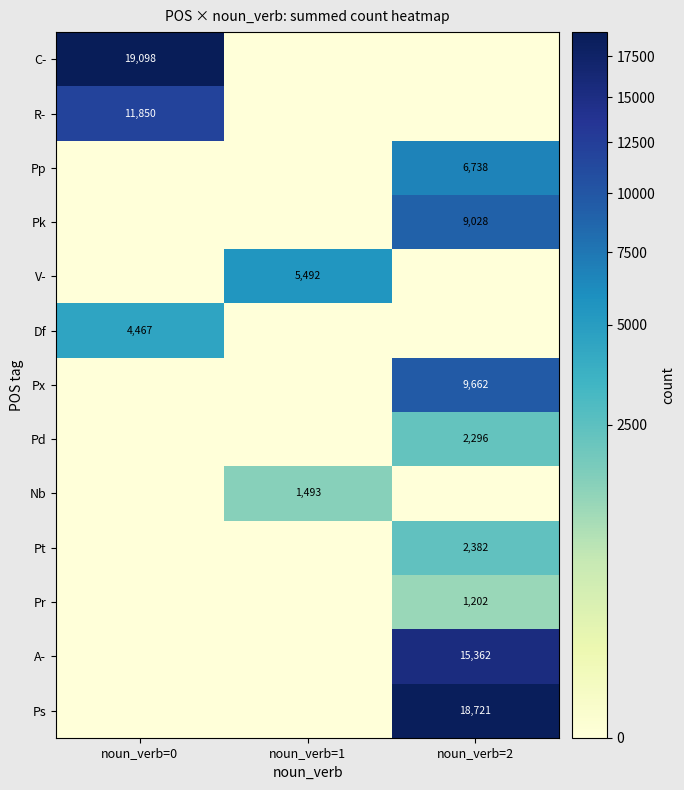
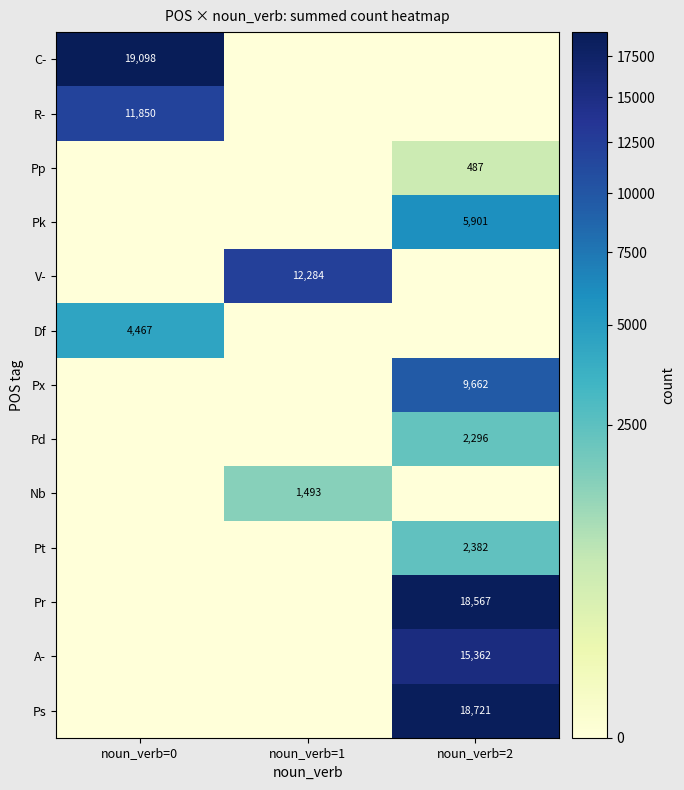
  {
    "C-": {
      "noun_verb=0": "19,098"
    },
    "R-": {
      "noun_verb=0": "11,850"
    },
    "Pp": {
-     "noun_verb=2": "6,738"
+     "noun_verb=2": "487"
    },
    "Pk": {
-     "noun_verb=2": "9,028"
+     "noun_verb=2": "5,901"
    },
    "V-": {
-     "noun_verb=1": "5,492"
+     "noun_verb=1": "12,284"
    },
    "Df": {
      "noun_verb=0": "4,467"
    },
    "Px": {
      "noun_verb=2": "9,662"
    },
    "Pd": {
      "noun_verb=2": "2,296"
    },
    "Nb": {
      "noun_verb=1": "1,493"
    },
    "Pt": {
      "noun_verb=2": "2,382"
    },
    "Pr": {
-     "noun_verb=2": "1,202"
+     "noun_verb=2": "18,567"
    },
    "A-": {
      "noun_verb=2": "15,362"
    },
    "Ps": {
      "noun_verb=2": "18,721"
    }
  }
